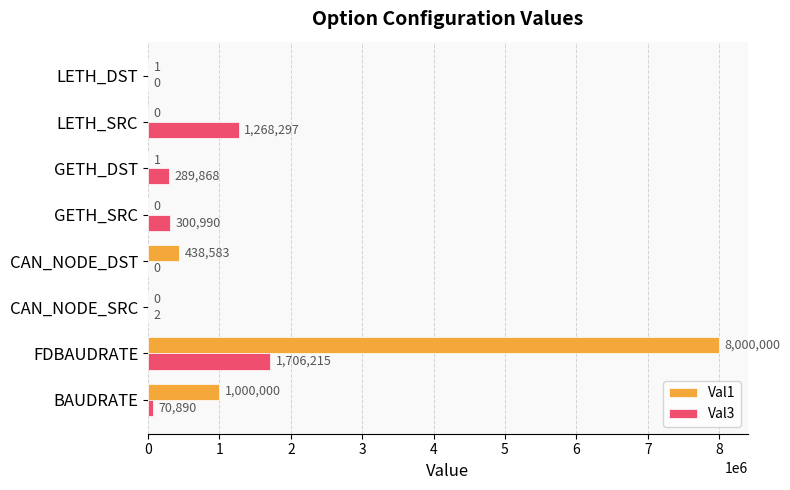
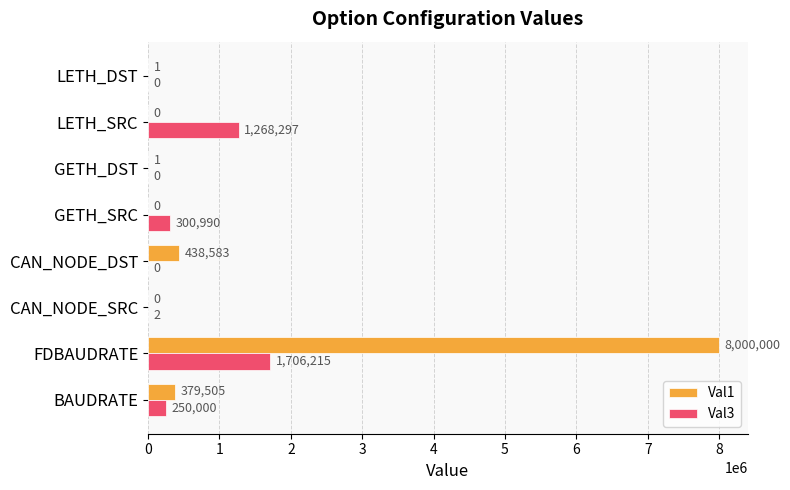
  {
    "Val1": {
      "LETH_DST": "1",
      "LETH_SRC": "0",
      "GETH_DST": "1",
      "GETH_SRC": "0",
      "CAN_NODE_DST": "438,583",
      "CAN_NODE_SRC": "0",
      "FDBAUDRATE": "8,000,000",
-     "BAUDRATE": "1,000,000"
+     "BAUDRATE": "379,505"
    },
    "Val3": {
      "LETH_DST": "0",
      "LETH_SRC": "1,268,297",
-     "GETH_DST": "289,868",
+     "GETH_DST": "0",
      "GETH_SRC": "300,990",
      "CAN_NODE_DST": "0",
      "CAN_NODE_SRC": "2",
      "FDBAUDRATE": "1,706,215",
-     "BAUDRATE": "70,890"
+     "BAUDRATE": "250,000"
    }
  }
